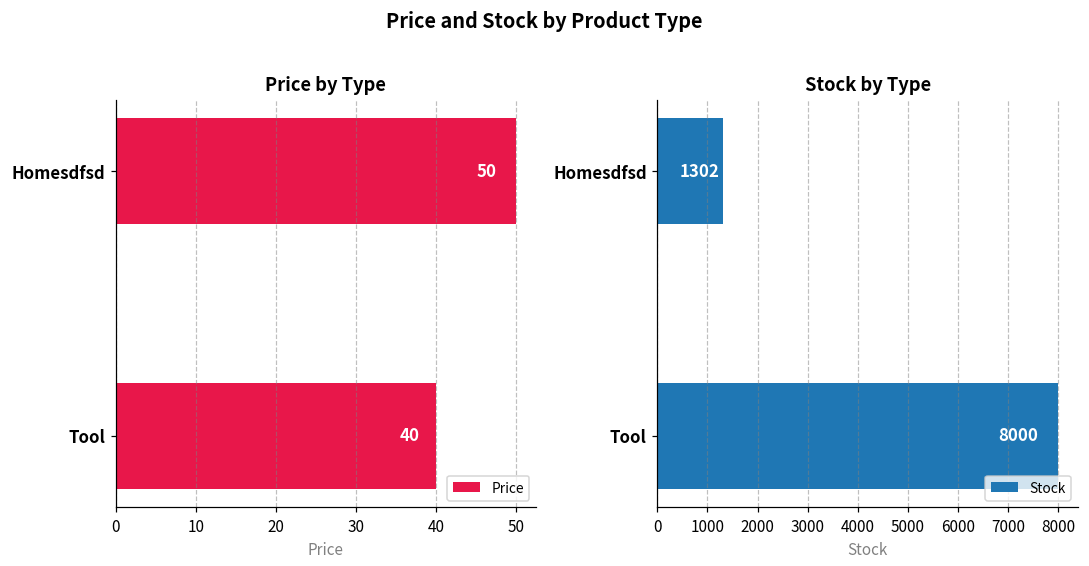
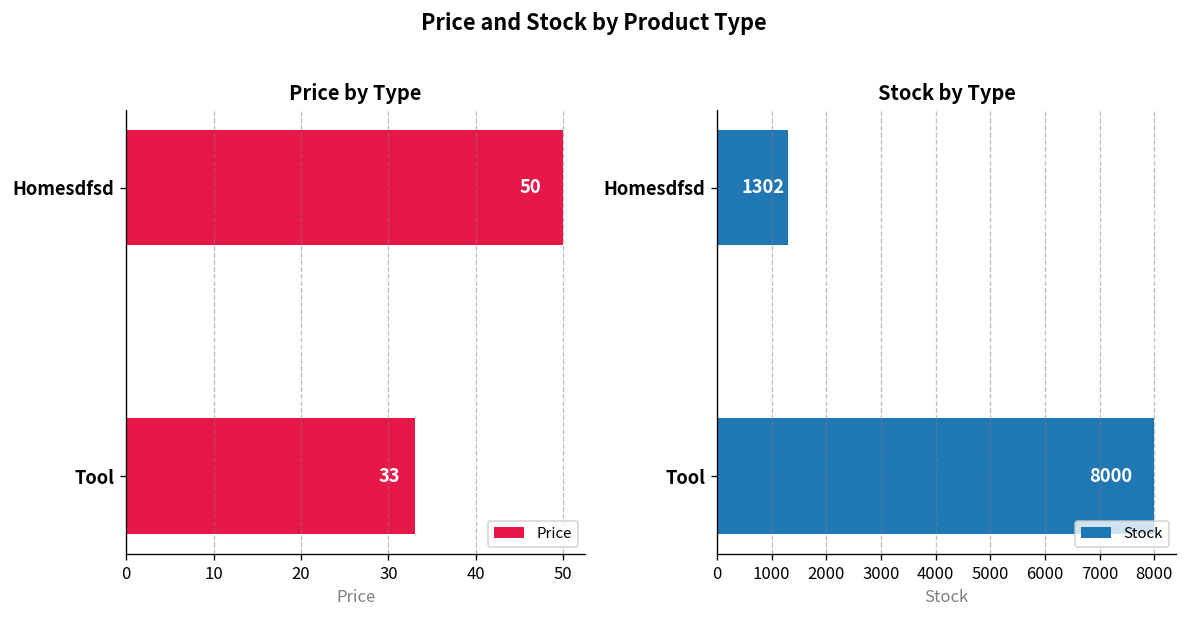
  {
    "Price by Type": {
      "Homesdfsd": 50,
-     "Tool": 40
+     "Tool": 33
    },
    "Stock by Type": {
      "Homesdfsd": 1302,
      "Tool": 8000
    }
  }
